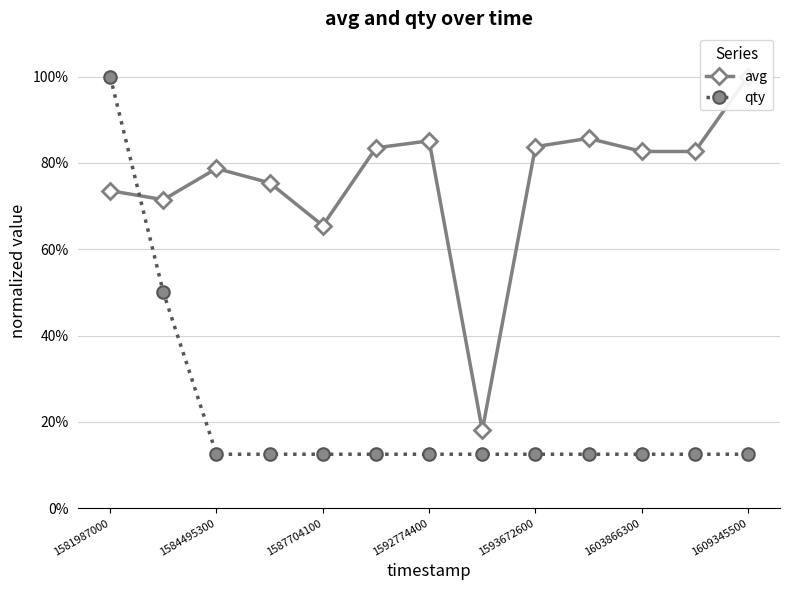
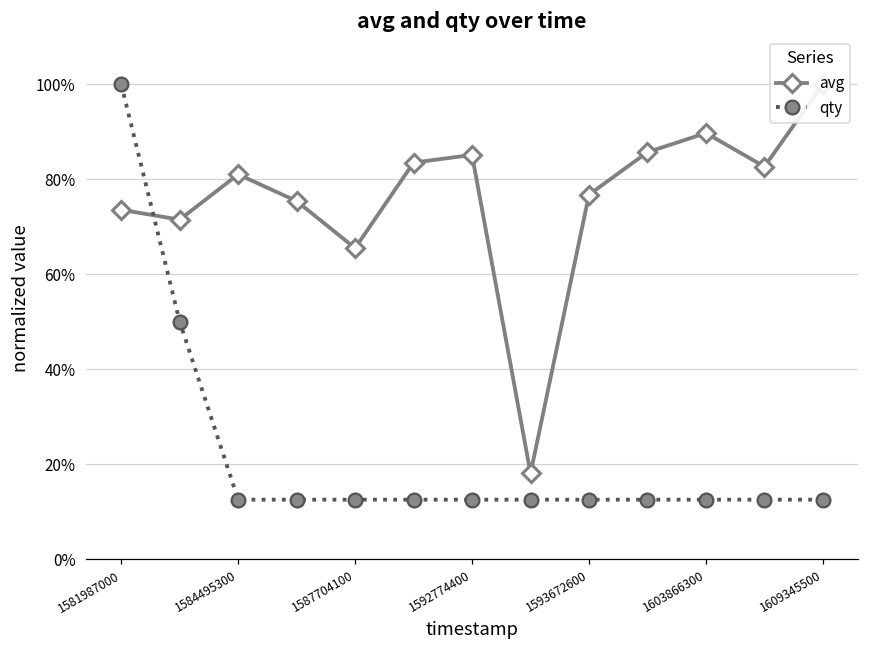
  {
    "avg": {
      "1581987000": "74%",
-     "1584495300": "79%",
+     "1584495300": "81%",
      "1587704100": "65%",
      "1592774400": "85%",
-     "1593672600": "84%",
-     "1603866300": "83%"
+     "1593672600": "77%",
+     "1603866300": "90%"
    },
    "qty": {
      "1581987000": "100%",
      "1584495300": "13%",
      "1587704100": "13%",
      "1592774400": "13%",
      "1593672600": "13%",
      "1603866300": "13%",
      "1609345500": "13%"
    }
  }
